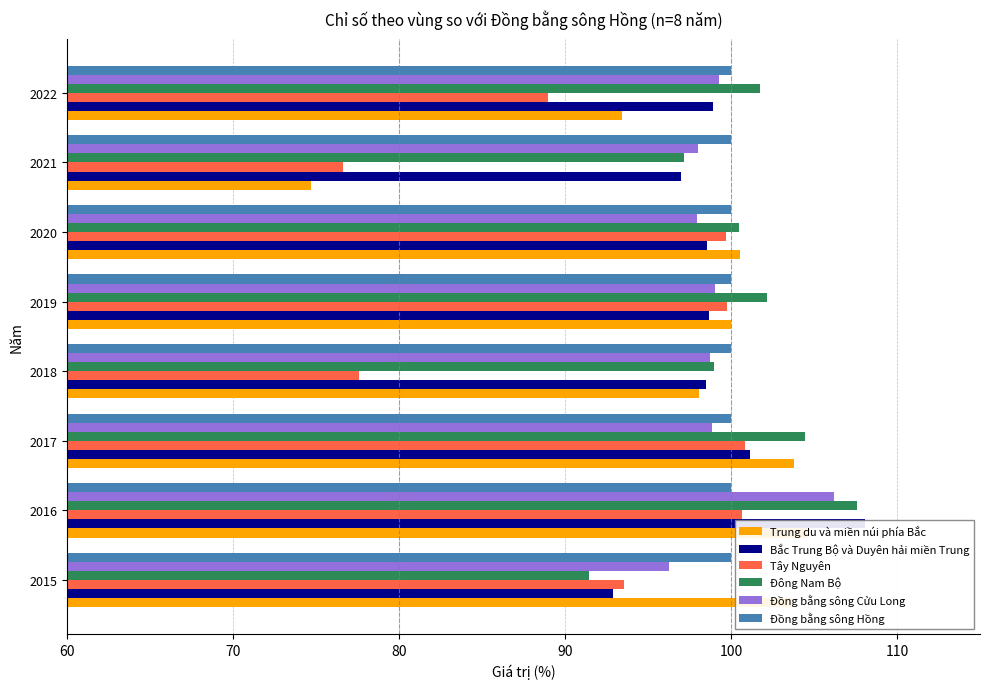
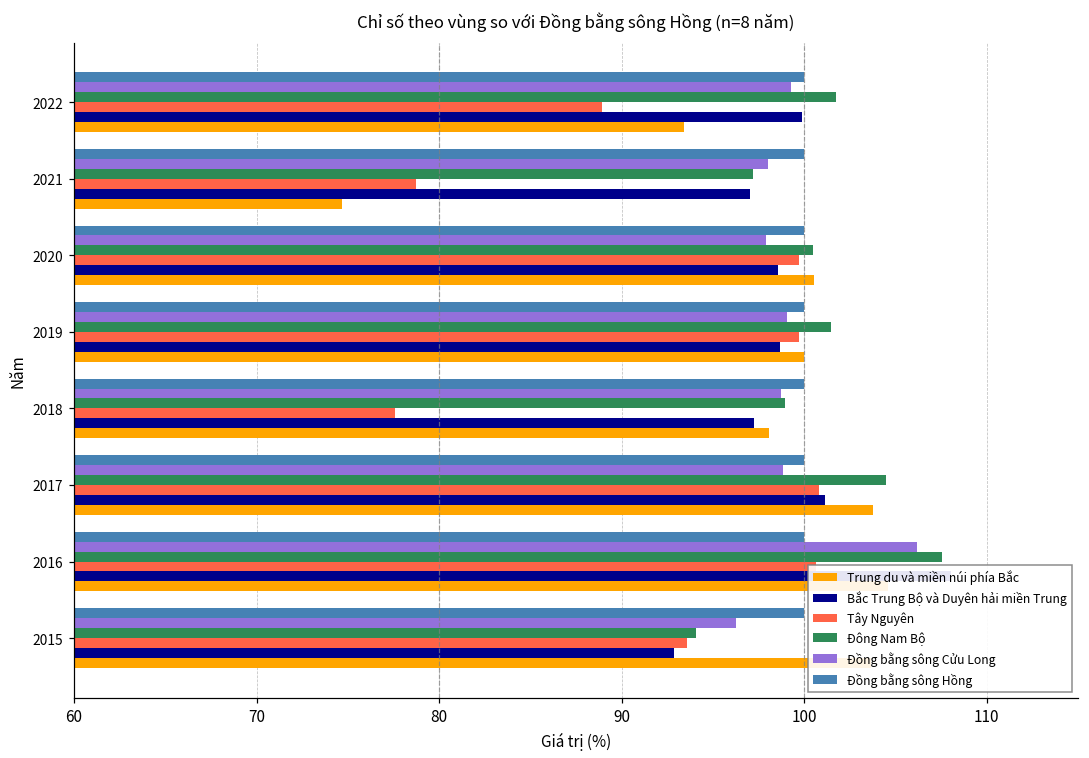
  {
    "Trung du và miền núi phía Bắc": {
      "2022": 93.4,
      "2021": 74.7,
      "2020": 100.6,
      "2019": 100.0,
      "2018": 98.1,
      "2017": 103.8
    },
    "Bắc Trung Bộ và Duyên hải miền Trung": {
-     "2022": 98.9,
+     "2022": 99.9,
      "2021": 97.0,
      "2020": 98.6,
      "2019": 98.7,
-     "2018": 98.5,
+     "2018": 97.3,
      "2017": 101.1,
      "2015": 92.9
    },
    "Tây Nguyên": {
      "2022": 88.9,
-     "2021": 76.6,
+     "2021": 78.8,
      "2020": 99.7,
      "2019": 99.7,
      "2018": 77.6,
      "2017": 100.8,
      "2016": 100.7,
      "2015": 93.6
    },
    "Đông Nam Bộ": {
      "2022": 101.8,
      "2021": 97.2,
      "2020": 100.5,
-     "2019": 102.2,
+     "2019": 101.5,
      "2018": 99.0,
      "2017": 104.5,
      "2016": 107.6,
-     "2015": 91.4
+     "2015": 94.1
    },
    "Đồng bằng sông Cửu Long": {
      "2022": 99.3,
      "2021": 98.0,
      "2020": 97.9,
      "2019": 99.0,
      "2018": 98.7,
      "2017": 98.8,
      "2016": 106.2,
      "2015": 96.3
    },
    "Đồng bằng sông Hồng": {
      "2022": 100.0,
      "2021": 100.0,
      "2020": 100.0,
      "2019": 100.0,
      "2018": 100.0,
      "2017": 100.0,
      "2016": 100.0,
      "2015": 100.0
    }
  }
